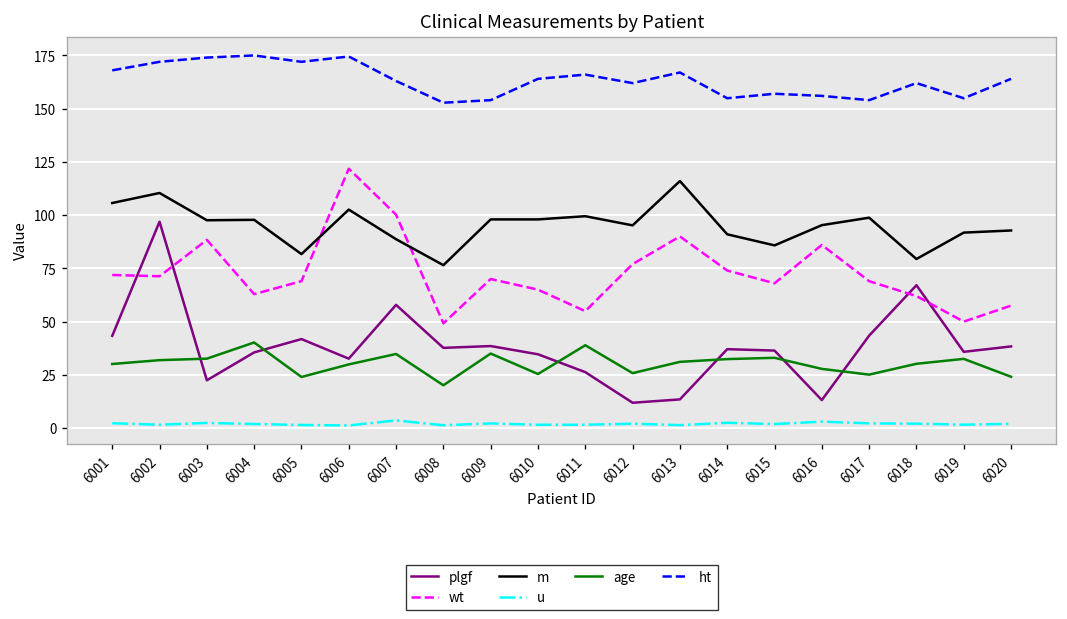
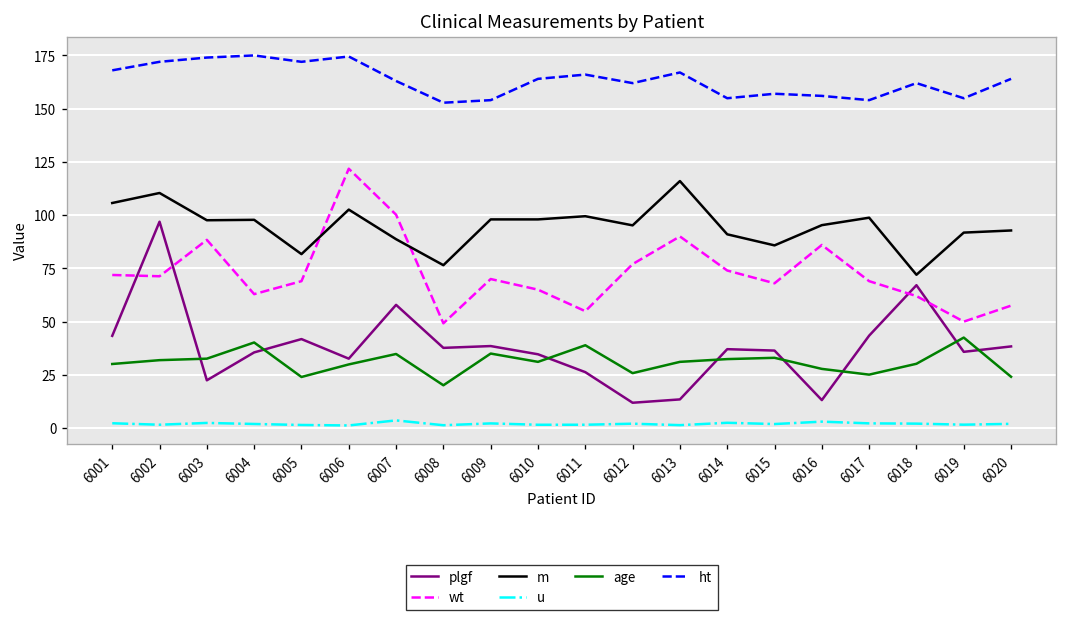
  {
    "plgf": {
      "6001": 43,
      "6002": 97,
      "6003": 22,
      "6004": 36,
      "6005": 42,
      "6006": 33,
      "6007": 58,
      "6008": 38,
      "6009": 39,
      "6010": 35,
      "6011": 26,
      "6012": 12,
      "6013": 13,
      "6014": 37,
      "6015": 36,
      "6016": 13,
      "6017": 43,
      "6018": 67,
      "6019": 36,
      "6020": 38
    },
    "wt": {
      "6001": 72,
      "6002": 71,
      "6003": 88,
      "6004": 63,
      "6005": 69,
      "6006": 122,
      "6007": 100,
      "6008": 49,
      "6009": 70,
      "6010": 65,
      "6011": 55,
      "6012": 77,
      "6013": 90,
      "6014": 74,
      "6015": 68,
      "6016": 86,
      "6017": 69,
      "6018": 62,
      "6019": 50,
      "6020": 58
    },
    "m": {
      "6001": 106,
      "6002": 110,
      "6003": 98,
      "6004": 98,
      "6005": 82,
      "6006": 103,
      "6007": 89,
      "6008": 77,
      "6009": 98,
      "6010": 98,
      "6011": 100,
      "6012": 95,
      "6013": 116,
      "6014": 91,
      "6015": 86,
      "6016": 95,
      "6017": 99,
-     "6018": 79,
+     "6018": 72,
      "6019": 92,
      "6020": 93
    },
    "u": {
      "6001": 2,
      "6002": 2,
      "6003": 2,
      "6004": 2,
      "6005": 1,
      "6006": 1,
      "6007": 4,
      "6008": 1,
      "6009": 2,
      "6010": 2,
      "6011": 2,
      "6012": 2,
      "6013": 1,
      "6014": 2,
      "6015": 2,
      "6016": 3,
      "6017": 2,
      "6018": 2,
      "6019": 2,
      "6020": 2
    },
    "age": {
      "6001": 30,
      "6002": 32,
      "6003": 33,
      "6004": 40,
      "6005": 24,
      "6006": 30,
      "6007": 35,
      "6008": 20,
      "6009": 35,
-     "6010": 25,
+     "6010": 31,
      "6011": 39,
      "6012": 26,
      "6013": 31,
      "6014": 32,
      "6015": 33,
      "6016": 28,
      "6017": 25,
      "6018": 30,
-     "6019": 33,
+     "6019": 43,
      "6020": 24
    },
    "ht": {
      "6001": 168,
      "6002": 172,
      "6003": 174,
      "6004": 175,
      "6005": 172,
      "6006": 175,
      "6007": 163,
      "6008": 153,
      "6009": 154,
      "6010": 164,
      "6011": 166,
      "6012": 162,
      "6013": 167,
      "6014": 155,
      "6015": 157,
      "6016": 156,
      "6017": 154,
      "6018": 162,
      "6019": 155,
      "6020": 164
    }
  }
